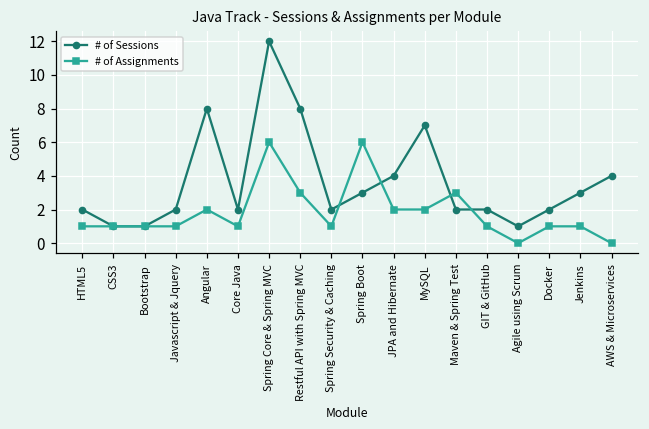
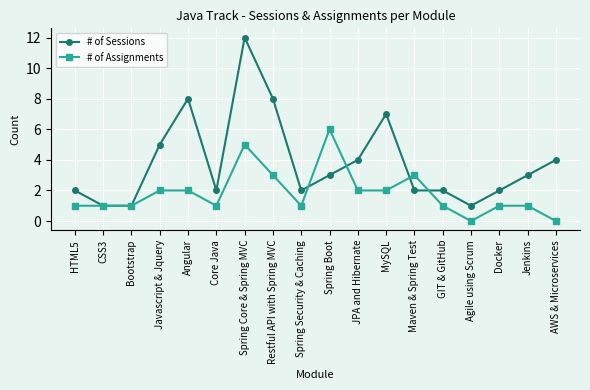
  {
    "# of Sessions": {
      "HTML5": 2,
-     "Javascript & Jquery": 2,
+     "Javascript & Jquery": 5,
      "Angular": 8,
      "Core Java": 2,
      "Spring Core & Spring MVC": 12,
      "Restful API with Spring MVC": 8,
      "Spring Security & Caching": 2,
      "Spring Boot": 3,
      "JPA and Hibernate": 4,
      "MySQL": 7,
      "Maven & Spring Test": 2,
      "GIT & GitHub": 2,
      "Agile using Scrum": 1,
      "Docker": 2,
      "Jenkins": 3,
      "AWS & Microservices": 4
    },
    "# of Assignments": {
      "HTML5": 1,
-     "Javascript & Jquery": 1,
+     "Javascript & Jquery": 2,
      "Angular": 2,
      "Core Java": 1,
-     "Spring Core & Spring MVC": 6,
+     "Spring Core & Spring MVC": 5,
      "Restful API with Spring MVC": 3,
      "Spring Security & Caching": 1,
      "Spring Boot": 6,
      "JPA and Hibernate": 2,
      "MySQL": 2,
      "Maven & Spring Test": 3,
      "GIT & GitHub": 1,
      "Agile using Scrum": 0,
      "Docker": 1,
      "Jenkins": 1,
      "AWS & Microservices": 0
    }
  }
